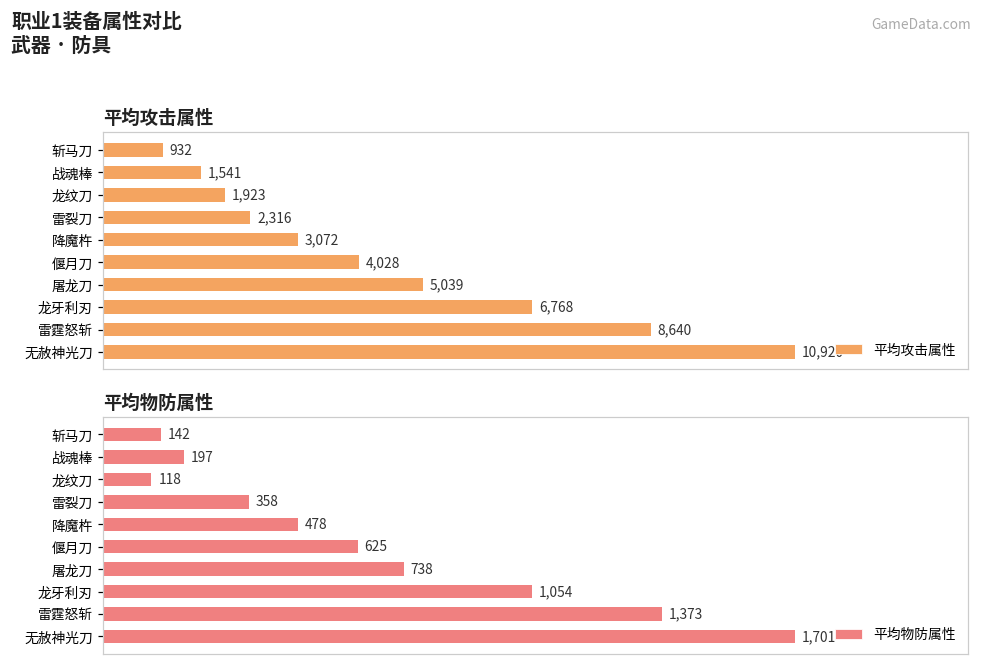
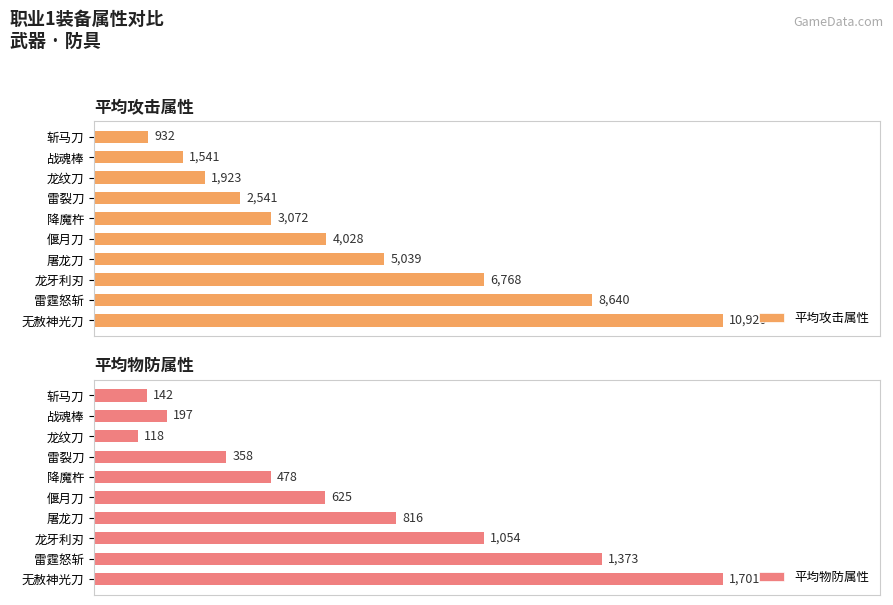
  {
    "平均攻击属性": {
      "斩马刀": "932",
      "战魂棒": "1,541",
      "龙纹刀": "1,923",
-     "雷裂刀": "2,316",
+     "雷裂刀": "2,541",
      "降魔杵": "3,072",
      "偃月刀": "4,028",
      "屠龙刀": "5,039",
      "龙牙利刃": "6,768",
      "雷霆怒斩": "8,640",
      "无赦神光刀": "10,920"
    },
    "平均物防属性": {
      "斩马刀": "142",
      "战魂棒": "197",
      "龙纹刀": "118",
      "雷裂刀": "358",
      "降魔杵": "478",
      "偃月刀": "625",
-     "屠龙刀": "738",
+     "屠龙刀": "816",
      "龙牙利刃": "1,054",
      "雷霆怒斩": "1,373",
      "无赦神光刀": "1,701"
    }
  }
